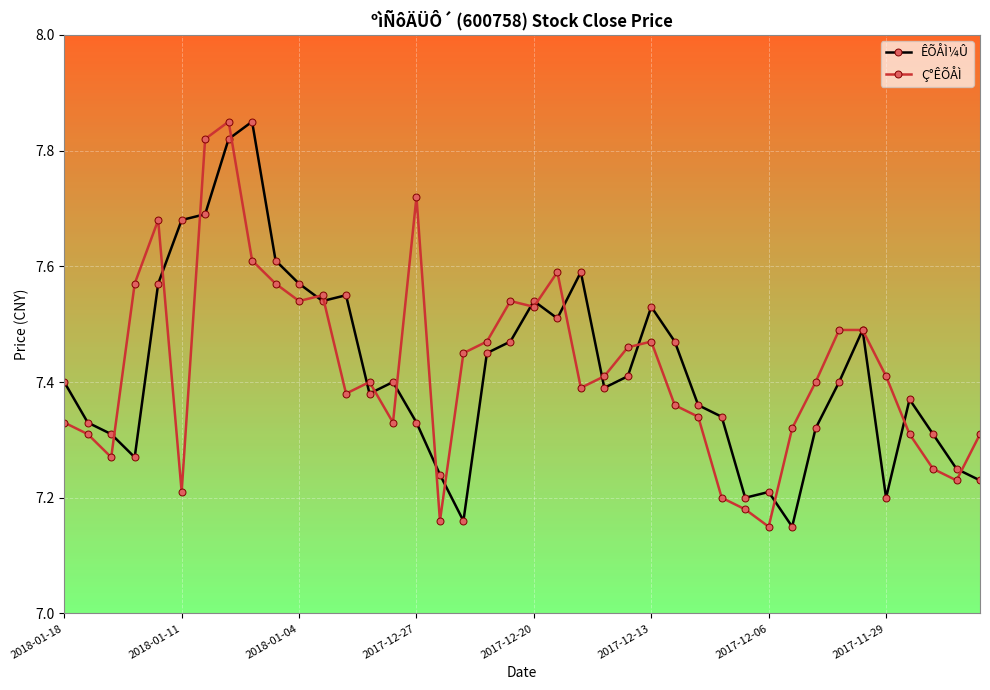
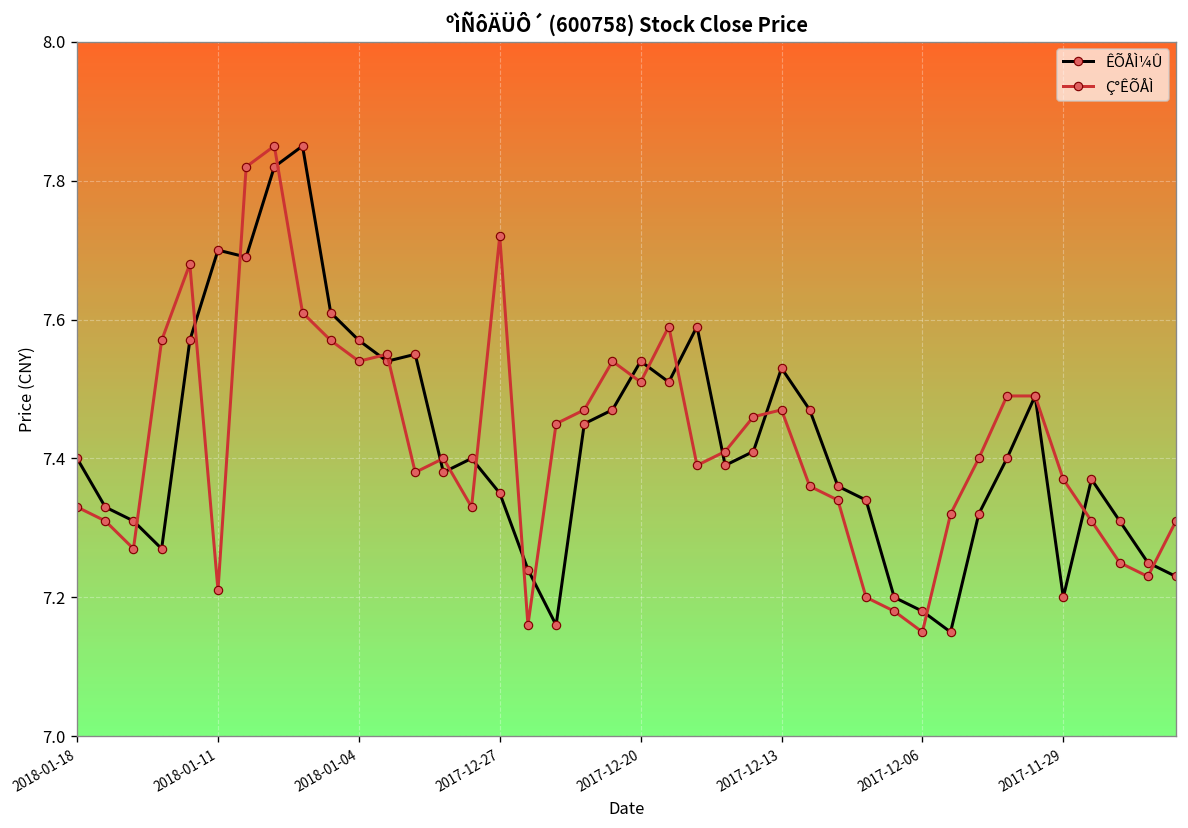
  {
    "ÊÕÅÌ¼Û": {
      "2018-01-18": 7.40,
-     "2018-01-11": 7.68,
+     "2018-01-11": 7.70,
      "2018-01-04": 7.57,
-     "2017-12-27": 7.33,
+     "2017-12-27": 7.35,
      "2017-12-20": 7.54,
      "2017-12-13": 7.53,
-     "2017-12-06": 7.21,
+     "2017-12-06": 7.18,
      "2017-11-29": 7.20
    },
    "Ç°ÊÕÅÌ": {
      "2018-01-18": 7.33,
      "2018-01-11": 7.21,
      "2018-01-04": 7.54,
      "2017-12-27": 7.72,
-     "2017-12-20": 7.53,
+     "2017-12-20": 7.51,
      "2017-12-13": 7.47,
      "2017-12-06": 7.15,
-     "2017-11-29": 7.41
+     "2017-11-29": 7.37
    }
  }
